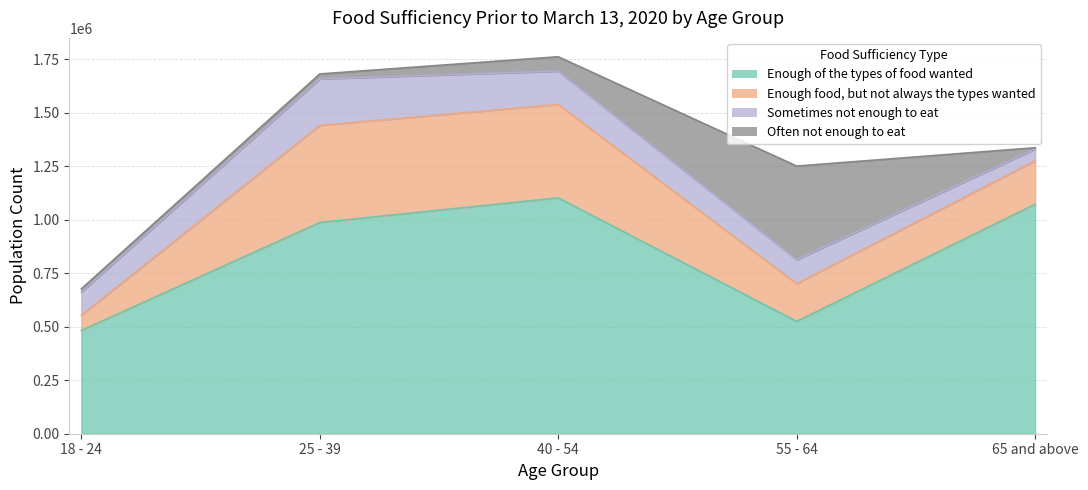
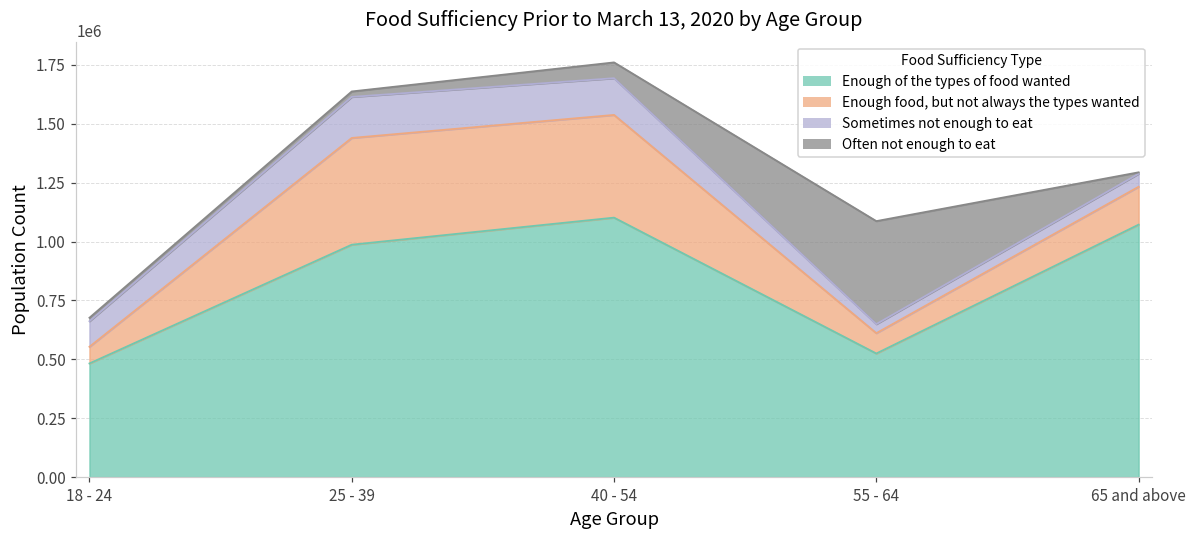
  {
    "Enough of the types of food wanted": {
      "18 - 24": 480000,
      "25 - 39": 990000,
      "40 - 54": 1100000,
      "55 - 64": 520000,
      "65 and above": 1070000
    },
    "Enough food, but not always the types wanted": {
      "18 - 24": 70000,
      "25 - 39": 450000,
      "40 - 54": 440000,
-     "55 - 64": 180000,
-     "65 and above": 200000
+     "55 - 64": 90000,
+     "65 and above": 160000
    },
    "Sometimes not enough to eat": {
      "18 - 24": 110000,
-     "25 - 39": 220000,
+     "25 - 39": 170000,
      "40 - 54": 160000,
-     "55 - 64": 110000
+     "55 - 64": 40000
    },
    "Often not enough to eat": {
      "18 - 24": 10000,
      "25 - 39": 20000,
      "40 - 54": 70000,
      "55 - 64": 440000
    }
  }
